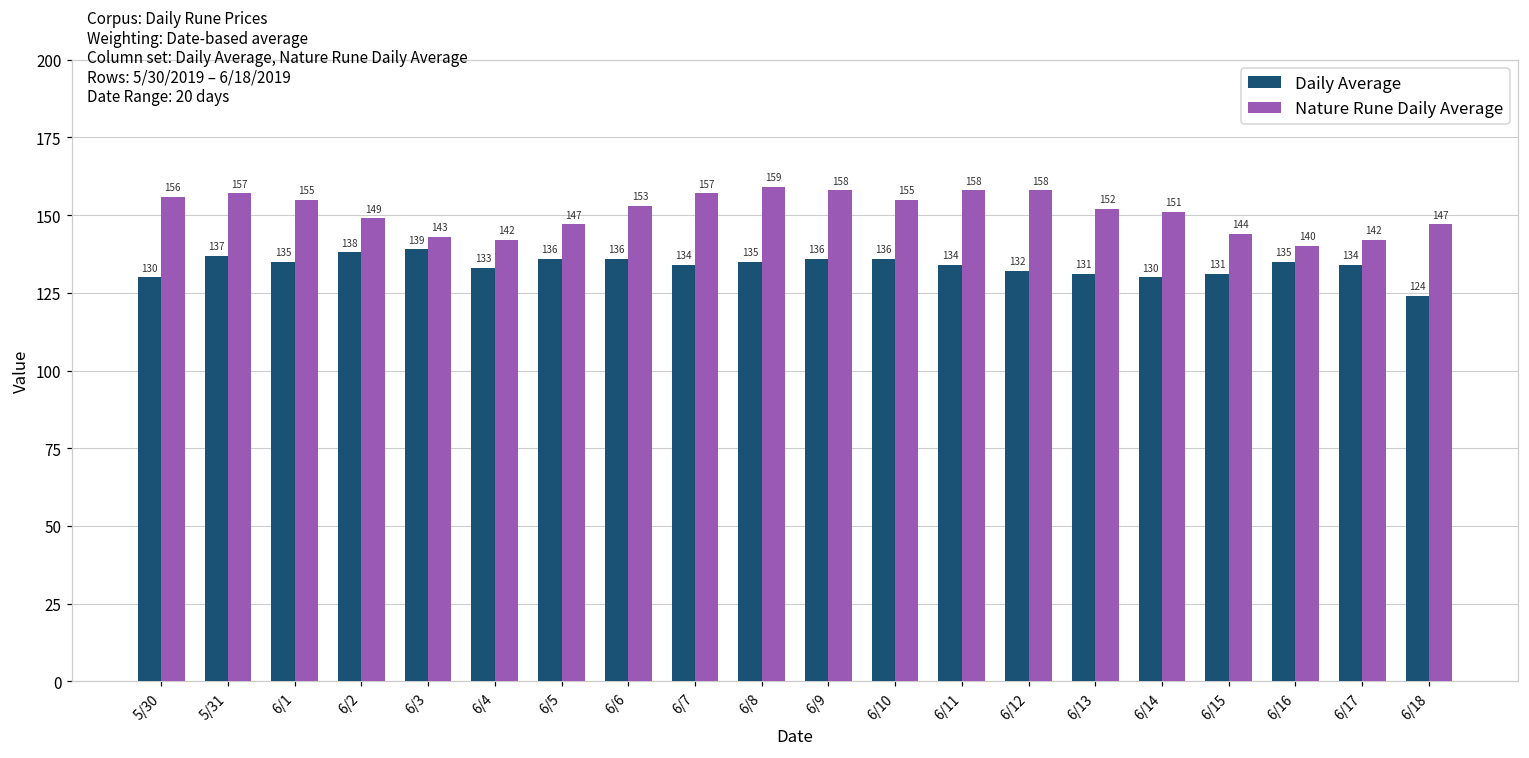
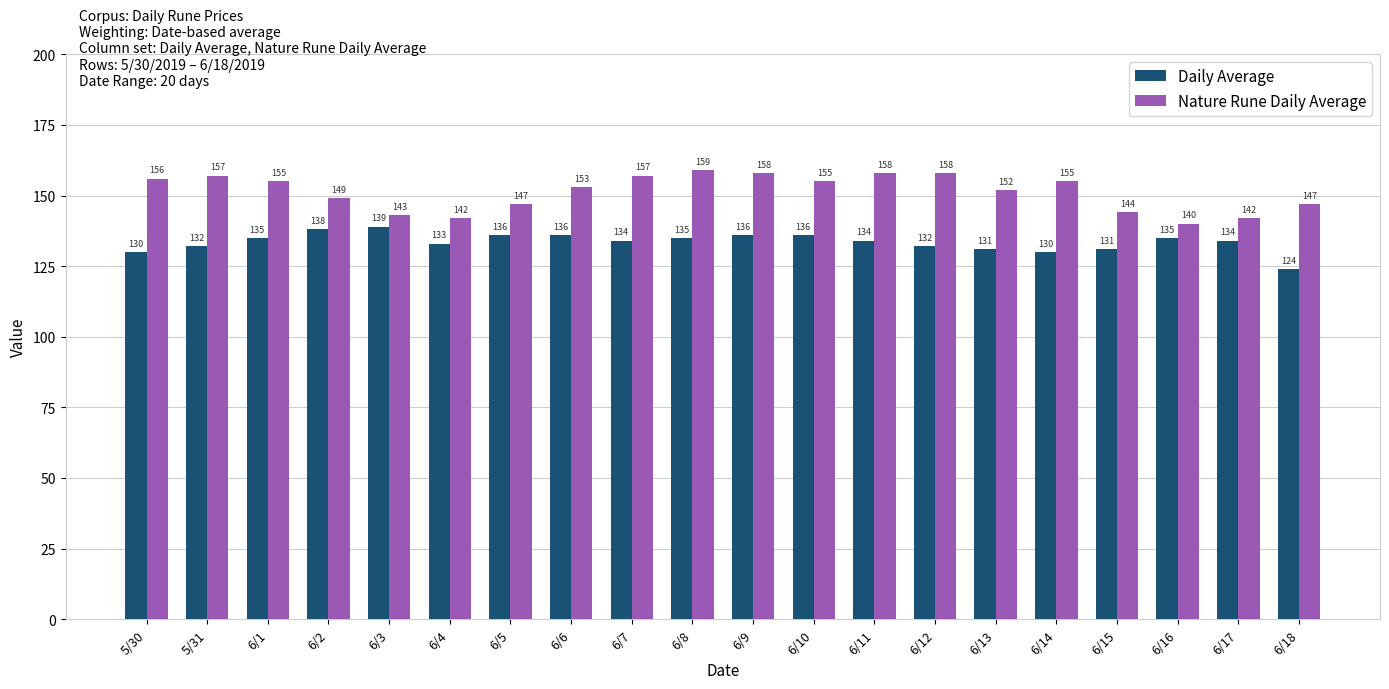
  {
    "Daily Average": {
      "5/30": 130,
-     "5/31": 137,
+     "5/31": 132,
      "6/1": 135,
      "6/2": 138,
      "6/3": 139,
      "6/4": 133,
      "6/5": 136,
      "6/6": 136,
      "6/7": 134,
      "6/8": 135,
      "6/9": 136,
      "6/10": 136,
      "6/11": 134,
      "6/12": 132,
      "6/13": 131,
      "6/14": 130,
      "6/15": 131,
      "6/16": 135,
      "6/17": 134,
      "6/18": 124
    },
    "Nature Rune Daily Average": {
      "5/30": 156,
      "5/31": 157,
      "6/1": 155,
      "6/2": 149,
      "6/3": 143,
      "6/4": 142,
      "6/5": 147,
      "6/6": 153,
      "6/7": 157,
      "6/8": 159,
      "6/9": 158,
      "6/10": 155,
      "6/11": 158,
      "6/12": 158,
      "6/13": 152,
-     "6/14": 151,
+     "6/14": 155,
      "6/15": 144,
      "6/16": 140,
      "6/17": 142,
      "6/18": 147
    }
  }
